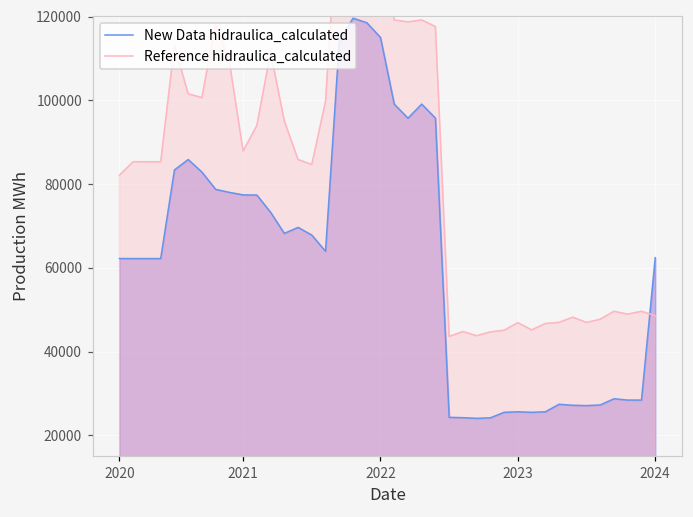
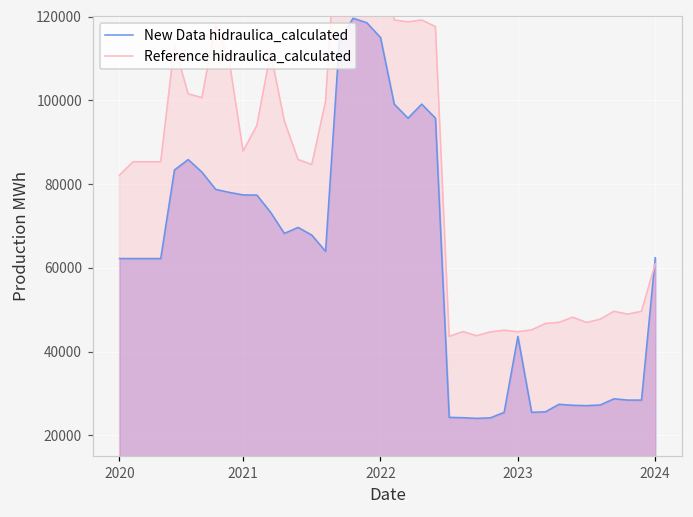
  {
    "New Data hidraulica_calculated": {
      "2020": 62000,
      "2021": 77000,
      "2022": 115000,
-     "2023": 26000,
+     "2023": 44000,
      "2024": 62000
    },
    "Reference hidraulica_calculated": {
      "2020": 82000,
      "2021": 88000,
-     "2023": 47000,
-     "2024": 49000
+     "2023": 45000,
+     "2024": 61000
    }
  }
